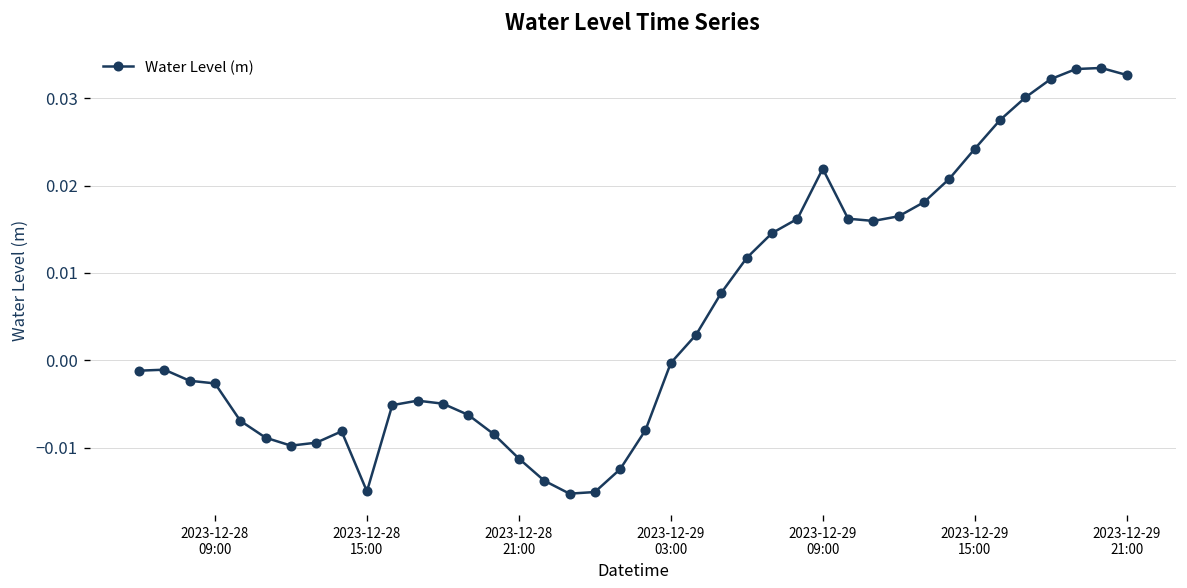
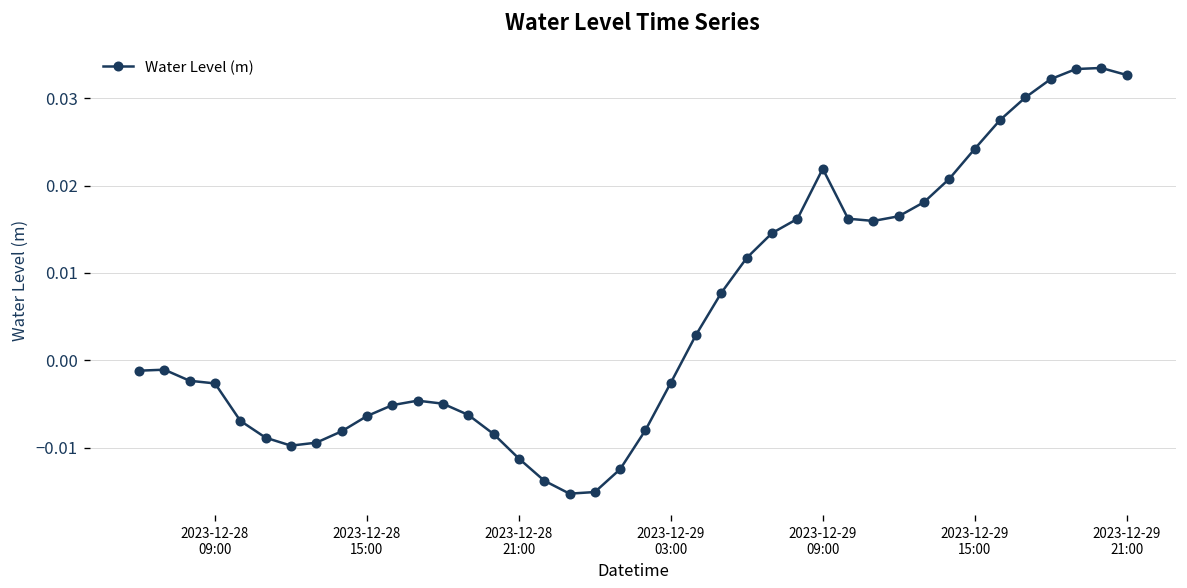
  {
    "2023-12-28 09:00": -0.003,
-   "2023-12-28 15:00": -0.015,
+   "2023-12-28 15:00": -0.006,
    "2023-12-28 21:00": -0.011,
-   "2023-12-29 03:00": 0.000,
+   "2023-12-29 03:00": -0.003,
    "2023-12-29 09:00": 0.022,
    "2023-12-29 15:00": 0.024,
    "2023-12-29 21:00": 0.033
  }
